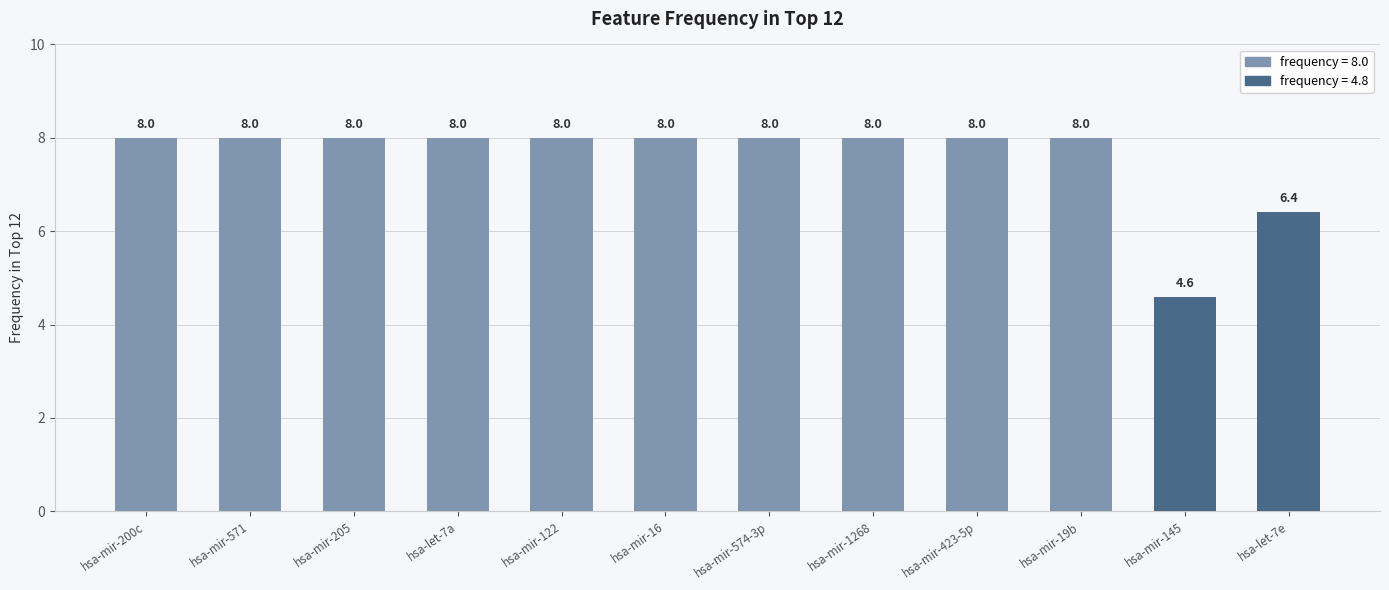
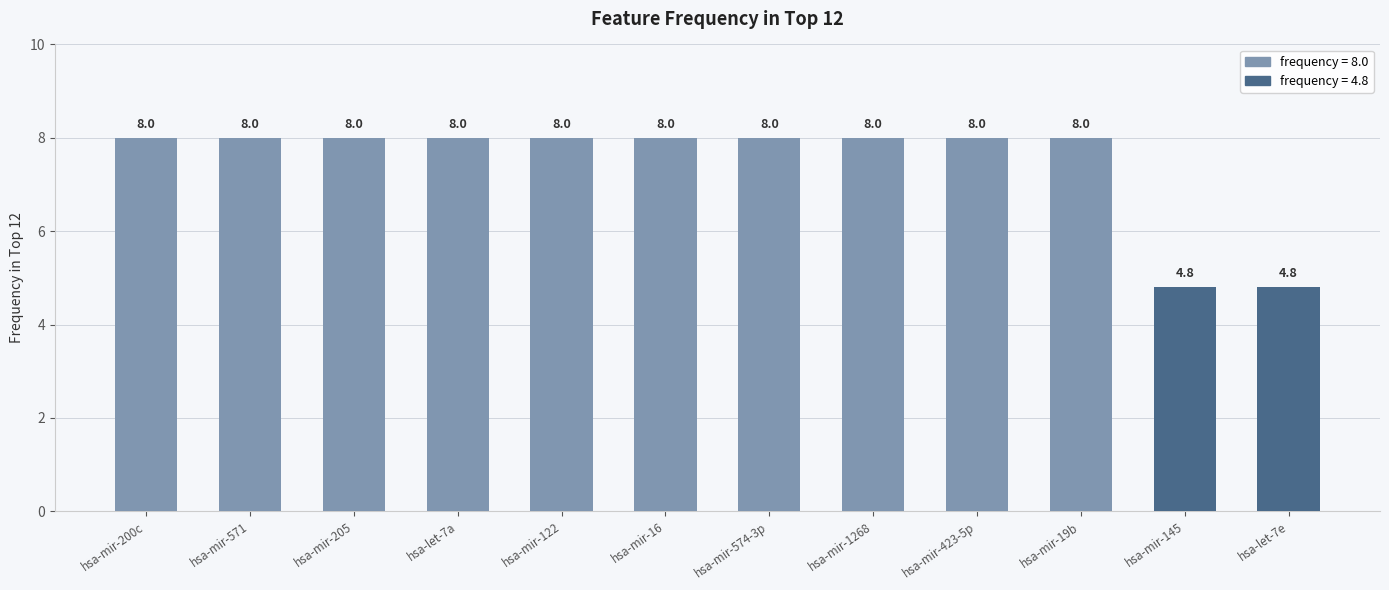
  {
    "hsa-mir-200c": 8.0,
    "hsa-mir-571": 8.0,
    "hsa-mir-205": 8.0,
    "hsa-let-7a": 8.0,
    "hsa-mir-122": 8.0,
    "hsa-mir-16": 8.0,
    "hsa-mir-574-3p": 8.0,
    "hsa-mir-1268": 8.0,
    "hsa-mir-423-5p": 8.0,
    "hsa-mir-19b": 8.0,
-   "hsa-mir-145": 4.6,
-   "hsa-let-7e": 6.4
+   "hsa-mir-145": 4.8,
+   "hsa-let-7e": 4.8
  }
